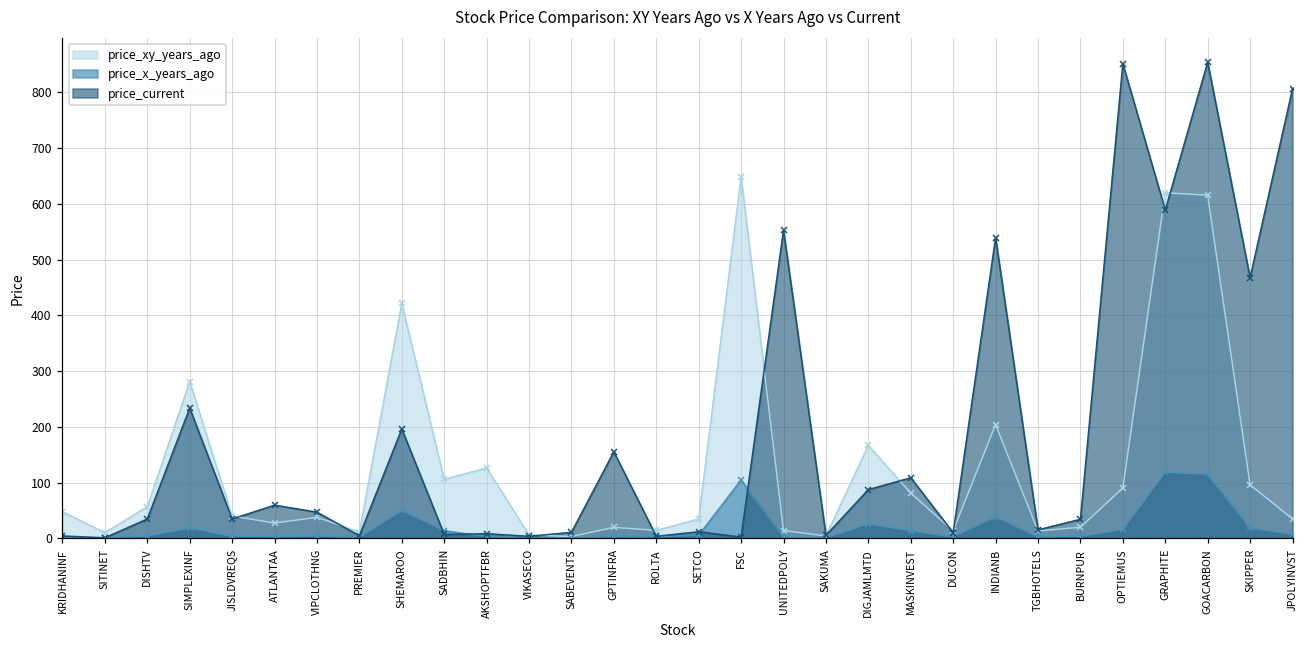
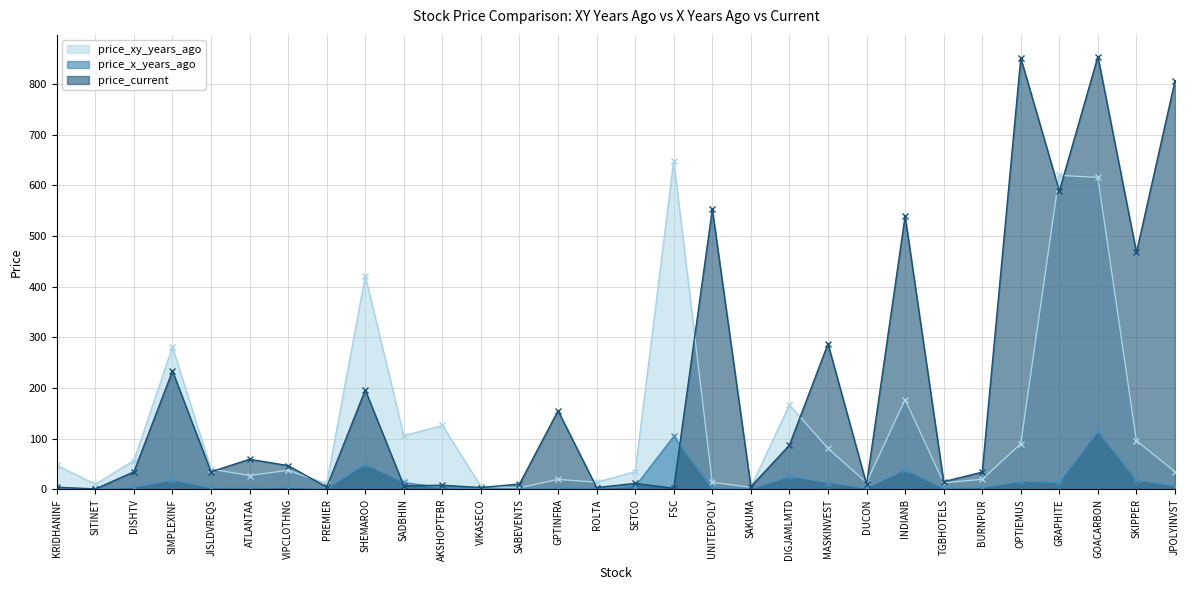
  {
    "price_xy_years_ago": {
      "KRIDHANINF": 50,
      "SITINET": 10,
      "DISHTV": 60,
      "SIMPLEXINF": 280,
      "JISLDVREQS": 40,
      "ATLANTAA": 30,
      "VIPCLOTHNG": 40,
      "PREMIER": 10,
      "SHEMAROO": 420,
      "SADBHIN": 110,
      "AKSHOPTFBR": 130,
      "GPTINFRA": 20,
      "ROLTA": 10,
      "SETCO": 30,
      "FSC": 650,
      "UNITEDPOLY": 10,
      "DIGJAMLMTD": 170,
      "MASKINVEST": 80,
-     "INDIANB": 200,
+     "INDIANB": 180,
      "BURNPUR": 20,
      "OPTIEMUS": 90,
      "GRAPHITE": 620,
      "GOACARBON": 620,
      "SKIPPER": 100,
      "JPOLYINVST": 30
    },
    "price_x_years_ago": {
      "DISHTV": 0,
      "SIMPLEXINF": 20,
      "JISLDVREQS": 0,
      "ATLANTAA": 0,
      "VIPCLOTHNG": 0,
      "SHEMAROO": 50,
      "SADBHIN": 10,
      "AKSHOPTFBR": 0,
      "GPTINFRA": 0,
      "SETCO": 10,
      "FSC": 100,
      "UNITEDPOLY": 0,
      "DIGJAMLMTD": 30,
      "MASKINVEST": 10,
      "DUCON": 0,
      "INDIANB": 40,
      "TGBHOTELS": 0,
      "BURNPUR": 0,
      "OPTIEMUS": 20,
-     "GRAPHITE": 120,
+     "GRAPHITE": 10,
      "GOACARBON": 110,
      "SKIPPER": 20,
      "JPOLYINVST": 10
    },
    "price_current": {
      "DISHTV": 30,
      "SIMPLEXINF": 230,
      "JISLDVREQS": 30,
      "ATLANTAA": 60,
      "VIPCLOTHNG": 50,
      "SHEMAROO": 200,
      "SADBHIN": 10,
      "AKSHOPTFBR": 10,
      "SABEVENTS": 10,
      "GPTINFRA": 160,
      "SETCO": 10,
      "FSC": 0,
      "UNITEDPOLY": 550,
      "DIGJAMLMTD": 90,
-     "MASKINVEST": 110,
+     "MASKINVEST": 290,
      "INDIANB": 540,
      "BURNPUR": 30,
      "OPTIEMUS": 850,
      "GRAPHITE": 590,
      "GOACARBON": 850,
      "SKIPPER": 470,
      "JPOLYINVST": 810
    }
  }
